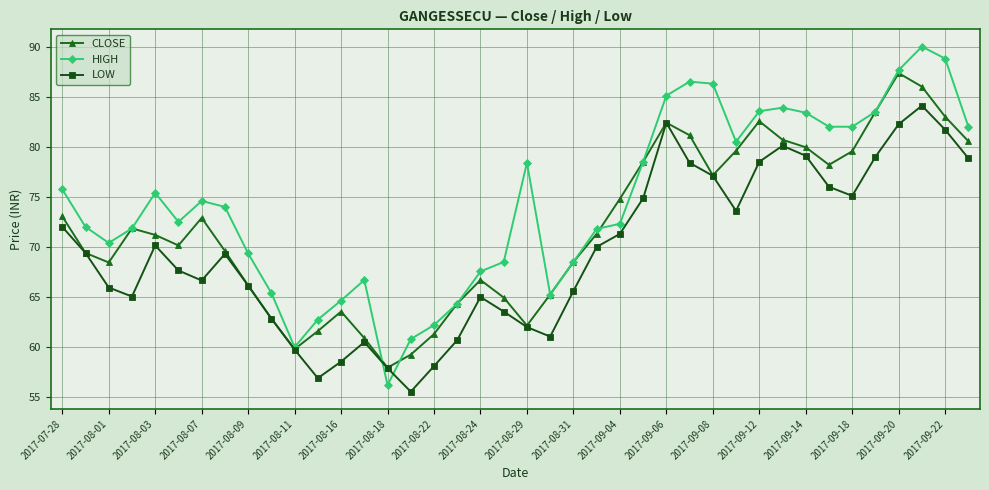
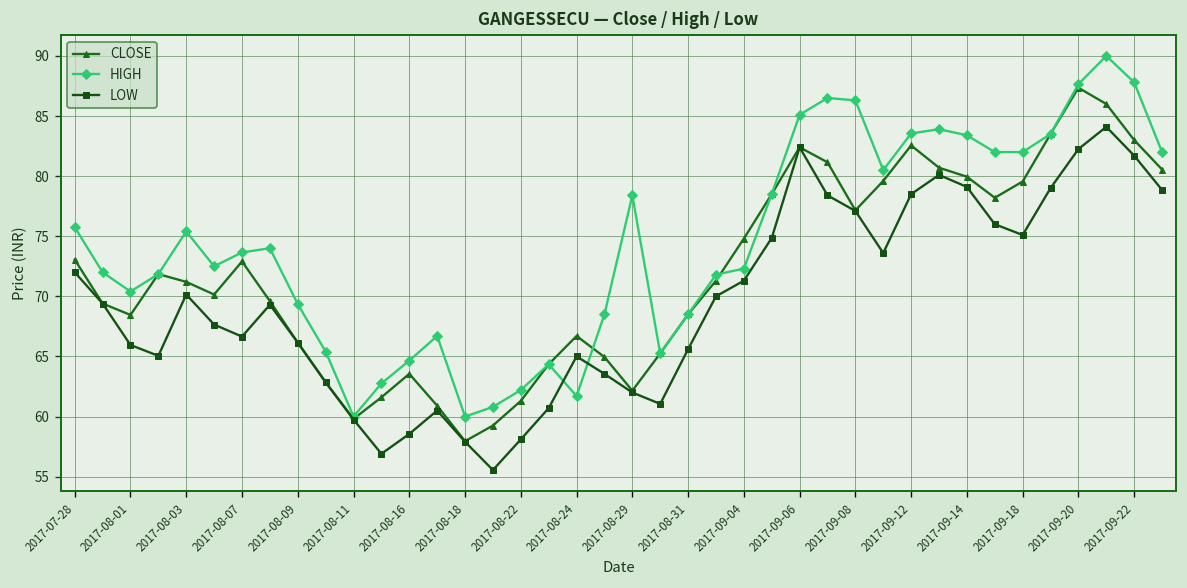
  {
    "HIGH": {
      "2017-07-28": 75.8,
      "2017-08-01": 70.4,
      "2017-08-03": 75.4,
-     "2017-08-07": 74.6,
+     "2017-08-07": 73.7,
      "2017-08-09": 69.4,
      "2017-08-16": 64.7,
-     "2017-08-18": 56.2,
+     "2017-08-18": 60.0,
      "2017-08-22": 62.2,
-     "2017-08-24": 67.6,
+     "2017-08-24": 61.7,
      "2017-08-29": 78.4,
      "2017-09-04": 72.3,
      "2017-09-06": 85.1,
      "2017-09-08": 86.3,
      "2017-09-12": 83.6,
      "2017-09-14": 83.4,
      "2017-09-18": 82.0,
      "2017-09-20": 87.7,
-     "2017-09-22": 88.8
+     "2017-09-22": 87.8
    }
  }
